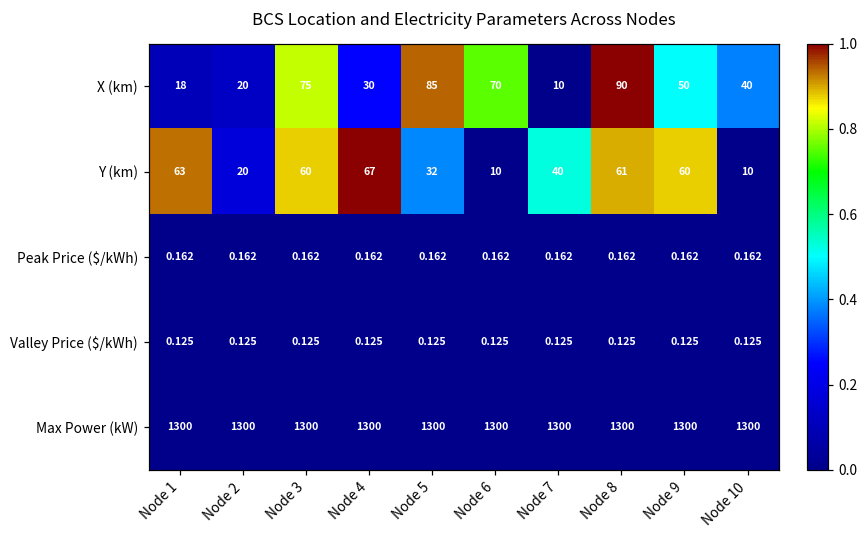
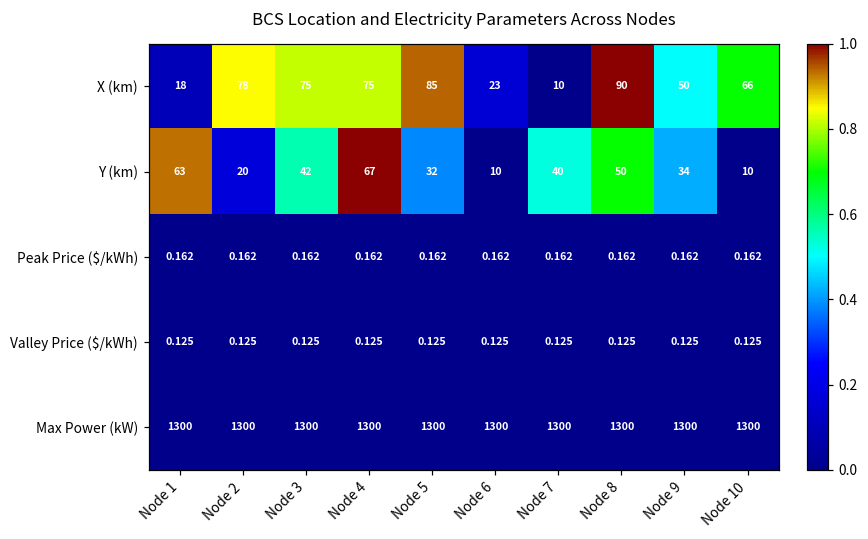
  {
    "X (km)": {
      "Node 1": 18,
-     "Node 2": 20,
+     "Node 2": 78,
      "Node 3": 75,
-     "Node 4": 30,
+     "Node 4": 75,
      "Node 5": 85,
-     "Node 6": 70,
+     "Node 6": 23,
      "Node 7": 10,
      "Node 8": 90,
      "Node 9": 50,
-     "Node 10": 40
+     "Node 10": 66
    },
    "Y (km)": {
      "Node 1": 63,
      "Node 2": 20,
-     "Node 3": 60,
+     "Node 3": 42,
      "Node 4": 67,
      "Node 5": 32,
      "Node 6": 10,
      "Node 7": 40,
-     "Node 8": 61,
-     "Node 9": 60,
+     "Node 8": 50,
+     "Node 9": 34,
      "Node 10": 10
    },
    "Peak Price ($/kWh)": {
      "Node 1": 0.162,
      "Node 2": 0.162,
      "Node 3": 0.162,
      "Node 4": 0.162,
      "Node 5": 0.162,
      "Node 6": 0.162,
      "Node 7": 0.162,
      "Node 8": 0.162,
      "Node 9": 0.162,
      "Node 10": 0.162
    },
    "Valley Price ($/kWh)": {
      "Node 1": 0.125,
      "Node 2": 0.125,
      "Node 3": 0.125,
      "Node 4": 0.125,
      "Node 5": 0.125,
      "Node 6": 0.125,
      "Node 7": 0.125,
      "Node 8": 0.125,
      "Node 9": 0.125,
      "Node 10": 0.125
    },
    "Max Power (kW)": {
      "Node 1": 1300,
      "Node 2": 1300,
      "Node 3": 1300,
      "Node 4": 1300,
      "Node 5": 1300,
      "Node 6": 1300,
      "Node 7": 1300,
      "Node 8": 1300,
      "Node 9": 1300,
      "Node 10": 1300
    }
  }
